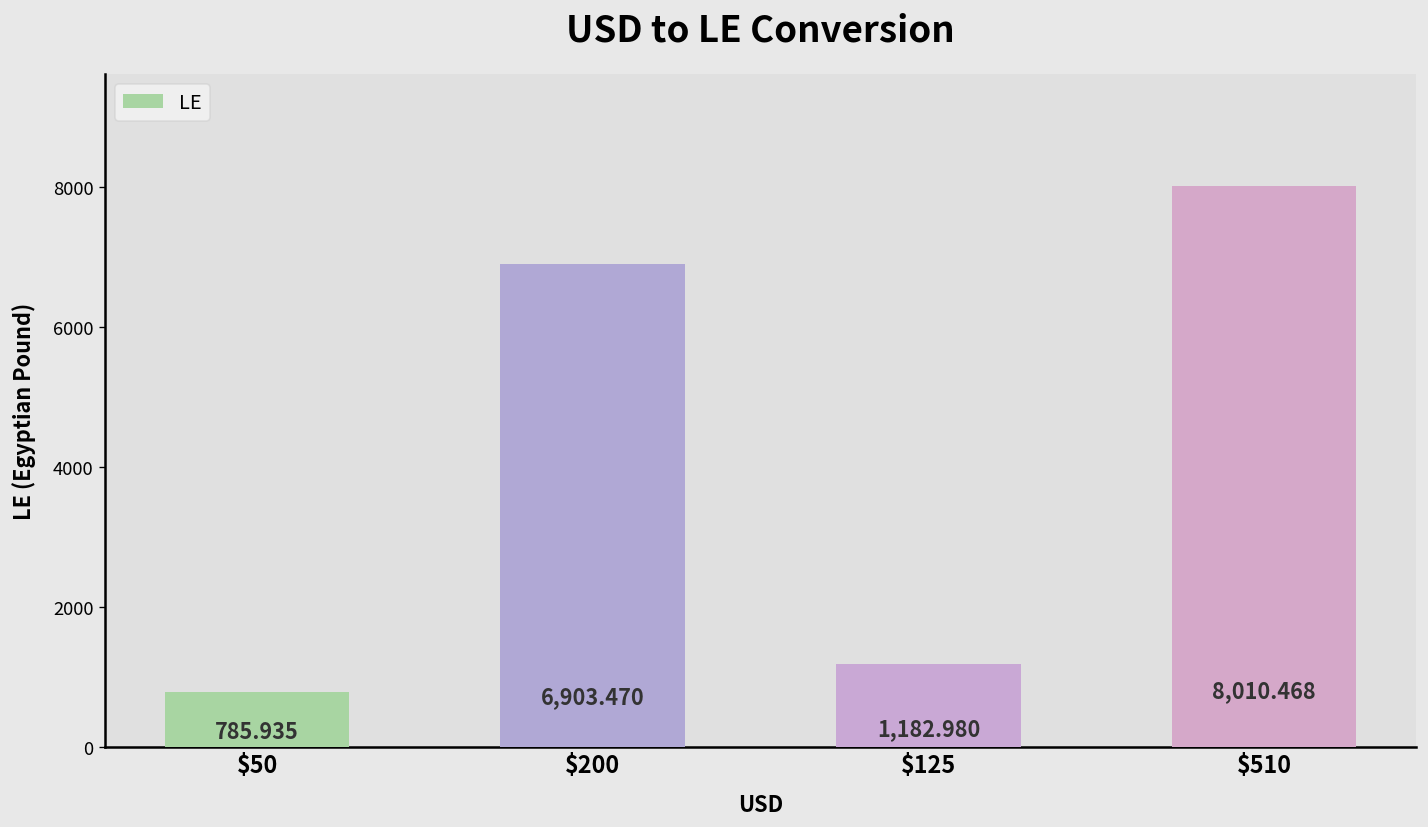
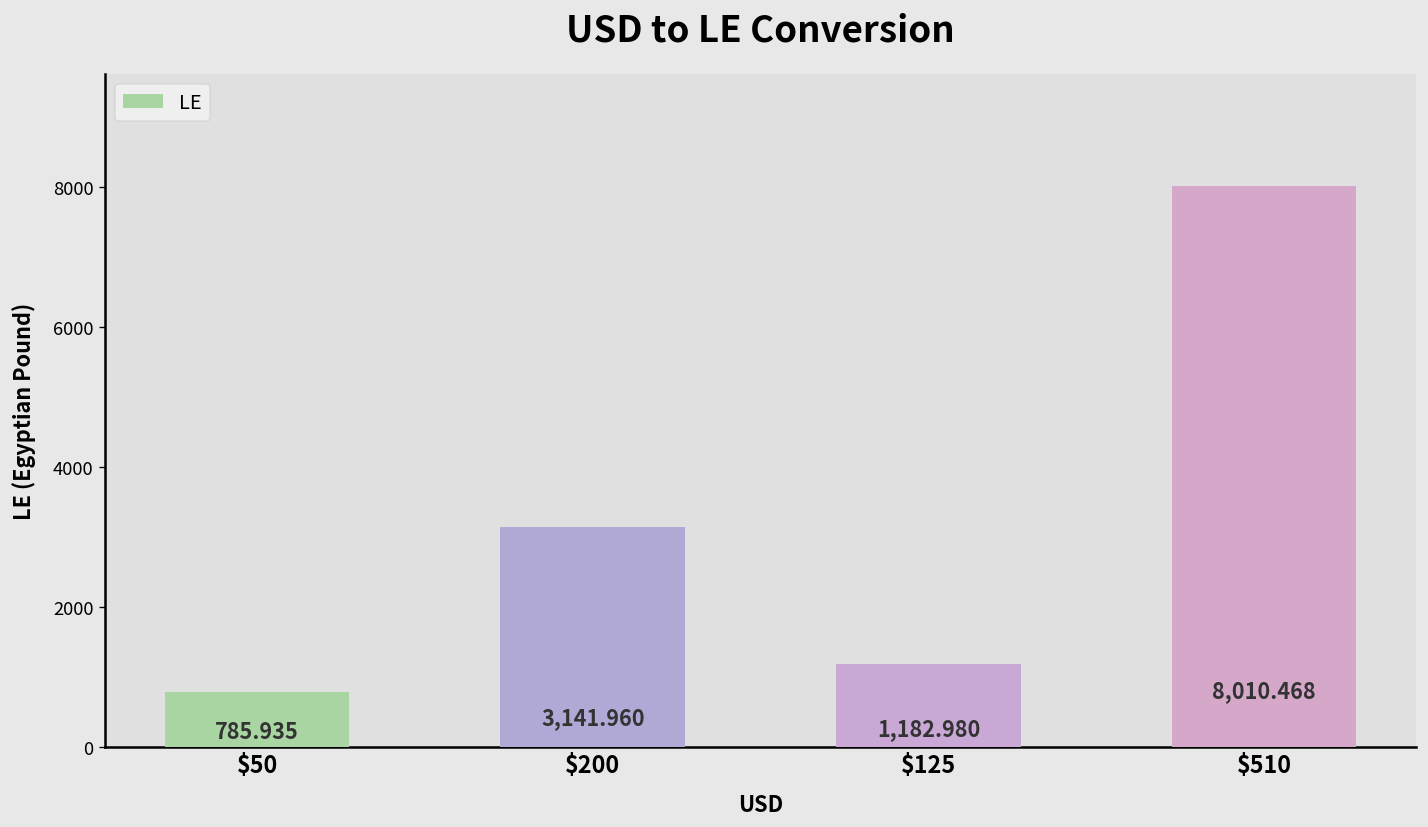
  {
    "$50": "785.935",
-   "$200": "6,903.470",
+   "$200": "3,141.960",
    "$125": "1,182.980",
    "$510": "8,010.468"
  }
